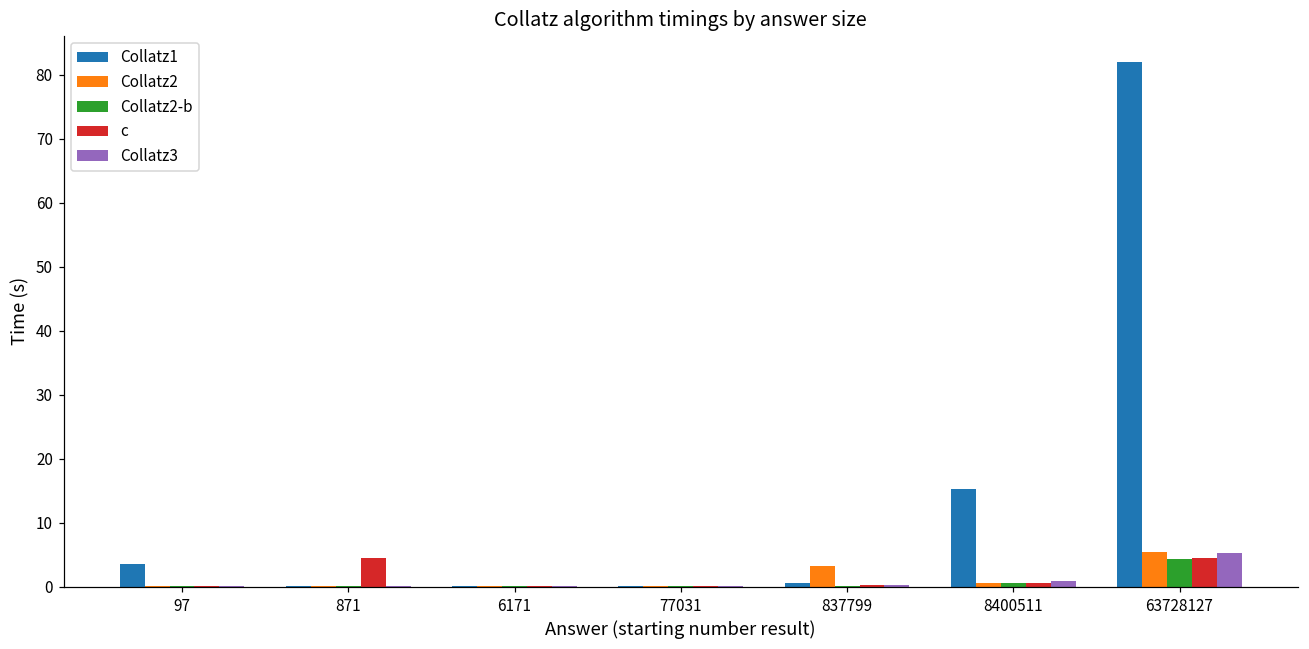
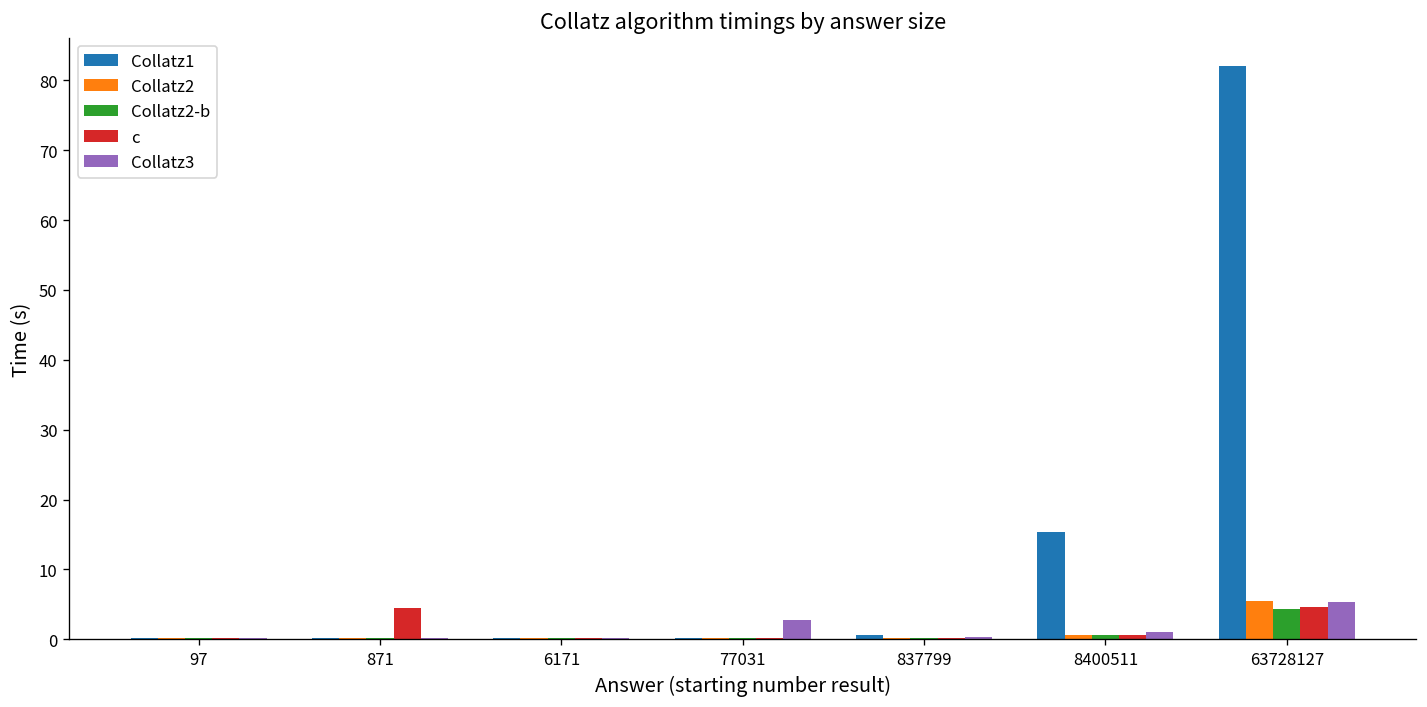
  {
    "Collatz1": {
-     "97": 4,
+     "97": 0,
      "837799": 1,
      "8400511": 15,
      "63728127": 82
    },
    "Collatz2": {
-     "837799": 3,
+     "837799": 0,
      "8400511": 1,
      "63728127": 5
    },
    "Collatz2-b": {
      "8400511": 1,
      "63728127": 4
    },
    "c": {
      "871": 5,
      "8400511": 1,
      "63728127": 5
    },
    "Collatz3": {
-     "77031": 0,
+     "77031": 3,
      "8400511": 1,
      "63728127": 5
    }
  }
